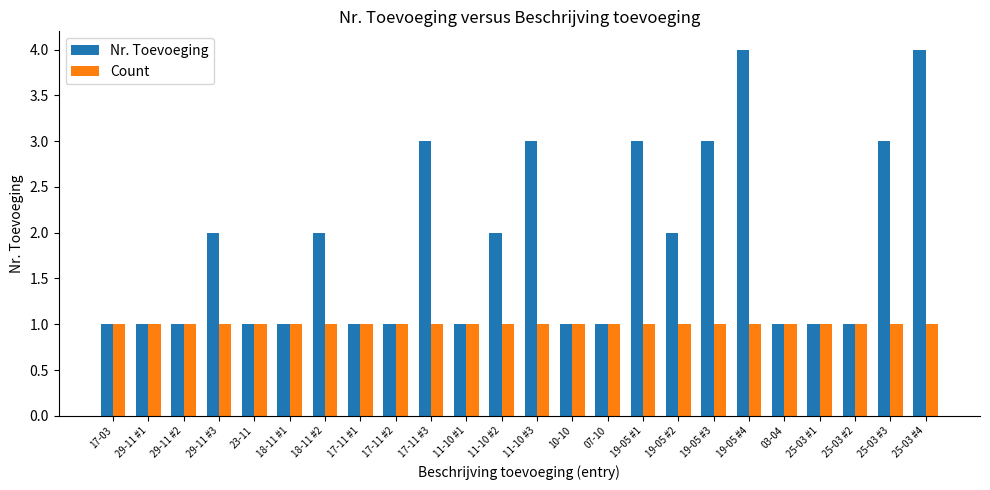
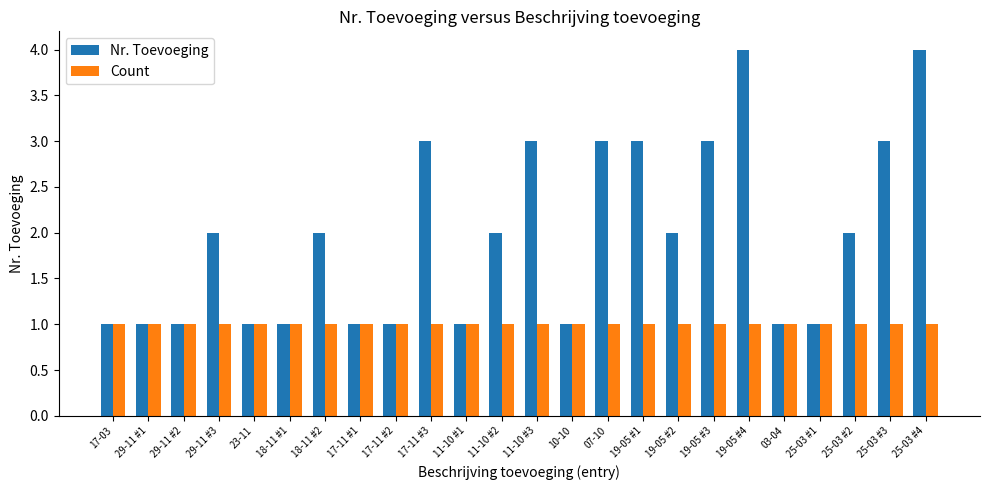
  {
    "Nr. Toevoeging": {
      "17-03": 1,
      "29-11 #1": 1,
      "29-11 #2": 1,
      "29-11 #3": 2,
      "23-11": 1,
      "18-11 #1": 1,
      "18-11 #2": 2,
      "17-11 #1": 1,
      "17-11 #2": 1,
      "17-11 #3": 3,
      "11-10 #1": 1,
      "11-10 #2": 2,
      "11-10 #3": 3,
      "10-10": 1,
-     "07-10": 1,
+     "07-10": 3,
      "19-05 #1": 3,
      "19-05 #2": 2,
      "19-05 #3": 3,
      "19-05 #4": 4,
      "03-04": 1,
      "25-03 #1": 1,
-     "25-03 #2": 1,
+     "25-03 #2": 2,
      "25-03 #3": 3,
      "25-03 #4": 4
    },
    "Count": {
      "17-03": 1,
      "29-11 #1": 1,
      "29-11 #2": 1,
      "29-11 #3": 1,
      "23-11": 1,
      "18-11 #1": 1,
      "18-11 #2": 1,
      "17-11 #1": 1,
      "17-11 #2": 1,
      "17-11 #3": 1,
      "11-10 #1": 1,
      "11-10 #2": 1,
      "11-10 #3": 1,
      "10-10": 1,
      "07-10": 1,
      "19-05 #1": 1,
      "19-05 #2": 1,
      "19-05 #3": 1,
      "19-05 #4": 1,
      "03-04": 1,
      "25-03 #1": 1,
      "25-03 #2": 1,
      "25-03 #3": 1,
      "25-03 #4": 1
    }
  }
